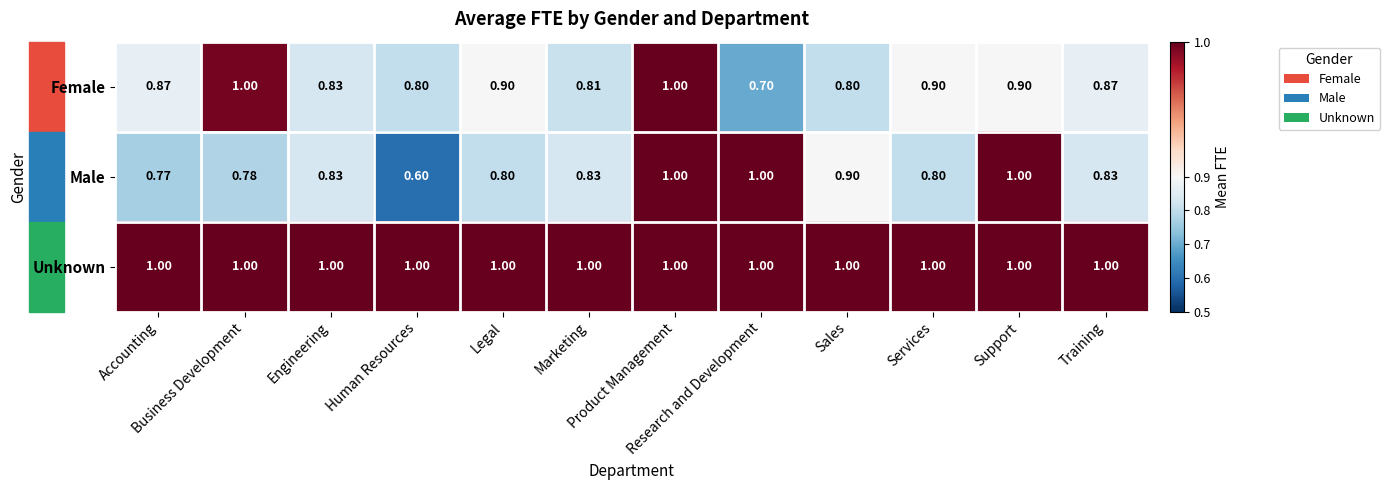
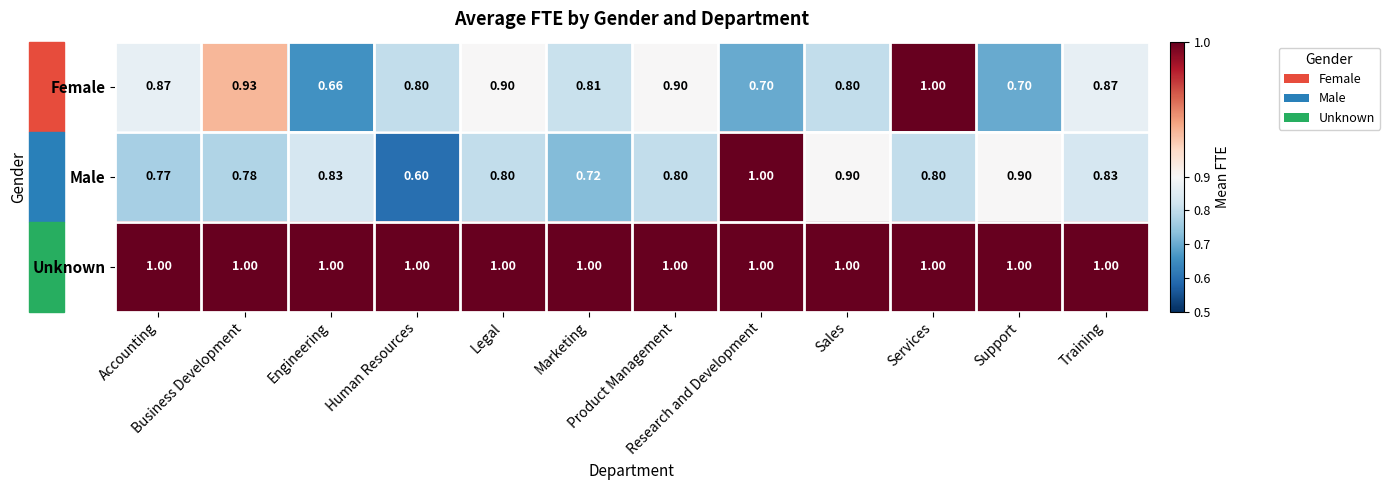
  {
    "Female": {
      "Accounting": 0.87,
-     "Business Development": 1.00,
-     "Engineering": 0.83,
+     "Business Development": 0.93,
+     "Engineering": 0.66,
      "Human Resources": 0.80,
      "Legal": 0.90,
      "Marketing": 0.81,
-     "Product Management": 1.00,
+     "Product Management": 0.90,
      "Research and Development": 0.70,
      "Sales": 0.80,
-     "Services": 0.90,
-     "Support": 0.90,
+     "Services": 1.00,
+     "Support": 0.70,
      "Training": 0.87
    },
    "Male": {
      "Accounting": 0.77,
      "Business Development": 0.78,
      "Engineering": 0.83,
      "Human Resources": 0.60,
      "Legal": 0.80,
-     "Marketing": 0.83,
-     "Product Management": 1.00,
+     "Marketing": 0.72,
+     "Product Management": 0.80,
      "Research and Development": 1.00,
      "Sales": 0.90,
      "Services": 0.80,
-     "Support": 1.00,
+     "Support": 0.90,
      "Training": 0.83
    },
    "Unknown": {
      "Accounting": 1.00,
      "Business Development": 1.00,
      "Engineering": 1.00,
      "Human Resources": 1.00,
      "Legal": 1.00,
      "Marketing": 1.00,
      "Product Management": 1.00,
      "Research and Development": 1.00,
      "Sales": 1.00,
      "Services": 1.00,
      "Support": 1.00,
      "Training": 1.00
    }
  }
